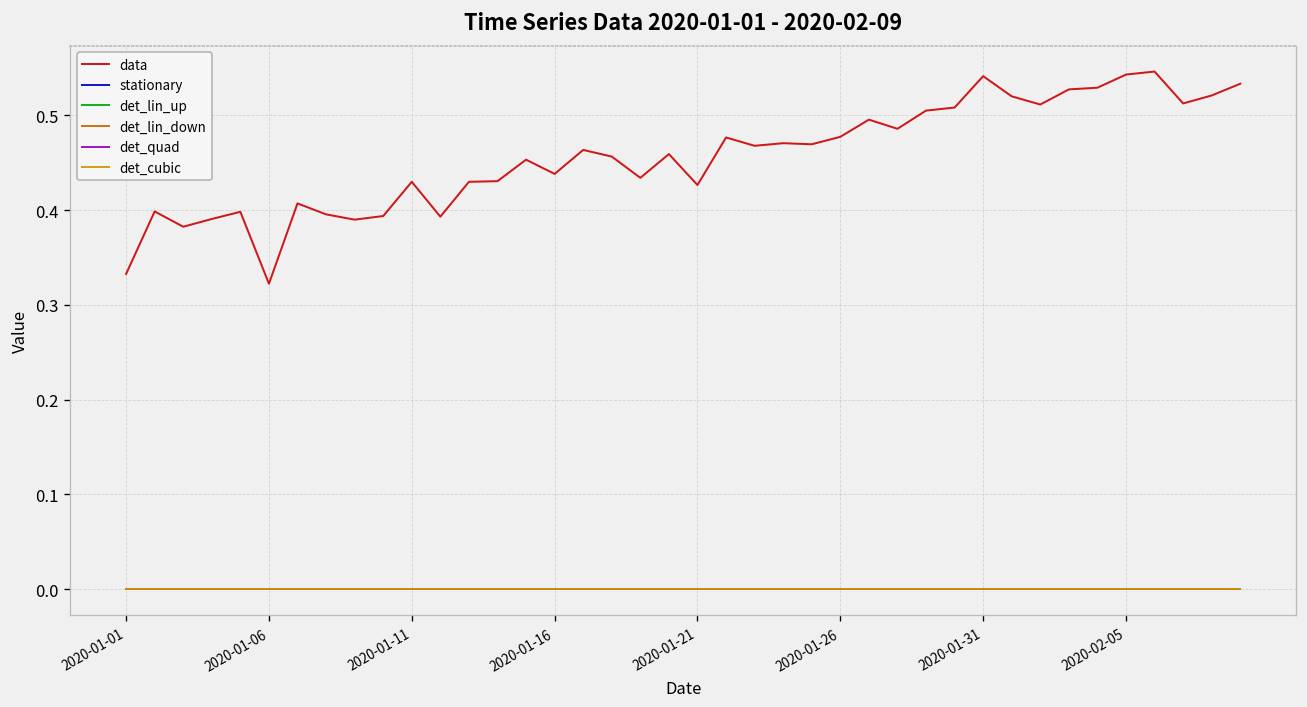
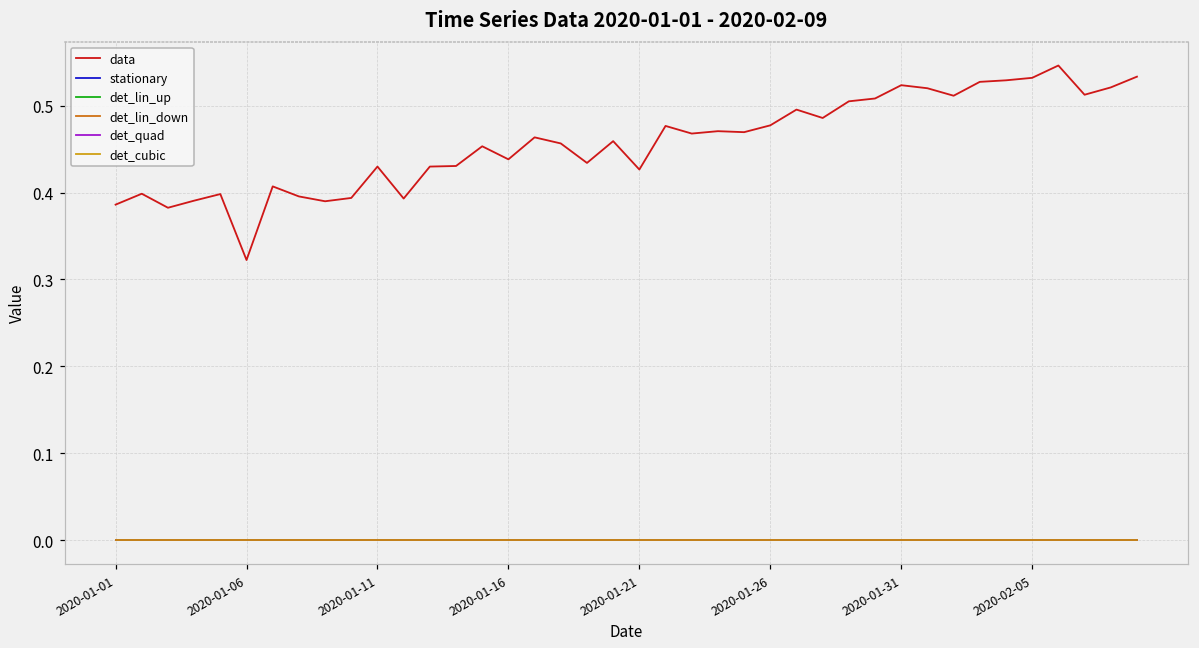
  {
    "data": {
-     "2020-01-01": 0.33,
+     "2020-01-01": 0.39,
      "2020-01-06": 0.32,
      "2020-01-11": 0.43,
      "2020-01-16": 0.44,
      "2020-01-21": 0.43,
      "2020-01-26": 0.48,
-     "2020-01-31": 0.54,
-     "2020-02-05": 0.54
+     "2020-01-31": 0.52,
+     "2020-02-05": 0.53
    },
    "det_cubic": {
      "2020-01-01": 0.00,
      "2020-01-06": 0.00,
      "2020-01-11": 0.00,
      "2020-01-16": 0.00,
      "2020-01-21": 0.00,
      "2020-01-26": 0.00,
      "2020-01-31": 0.00,
      "2020-02-05": 0.00
    }
  }
